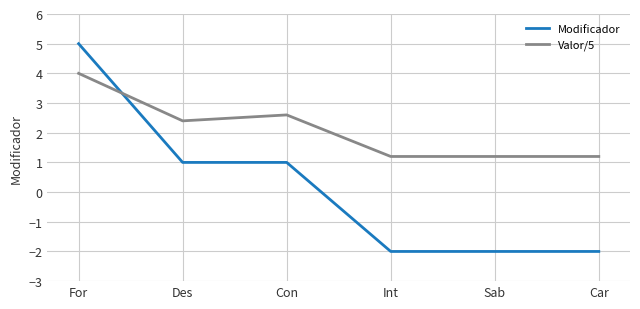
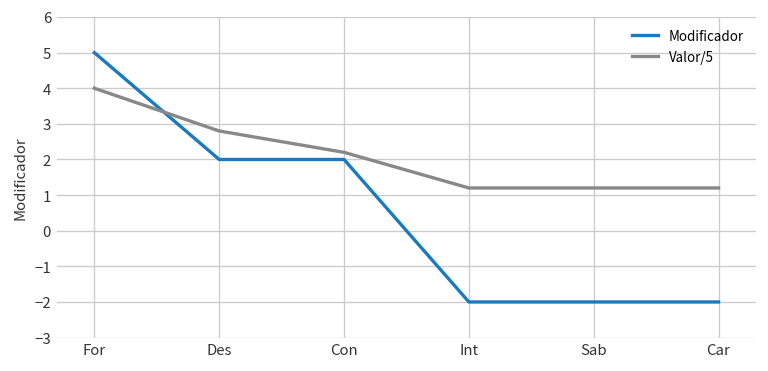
  {
    "Modificador": {
      "For": 5,
-     "Des": 1,
-     "Con": 1,
+     "Des": 2,
+     "Con": 2,
      "Int": -2,
      "Sab": -2,
      "Car": -2
    },
    "Valor/5": {
      "For": 4.0,
-     "Des": 2.4,
-     "Con": 2.6,
+     "Des": 2.8,
+     "Con": 2.2,
      "Int": 1.2,
      "Sab": 1.2,
      "Car": 1.2
    }
  }
